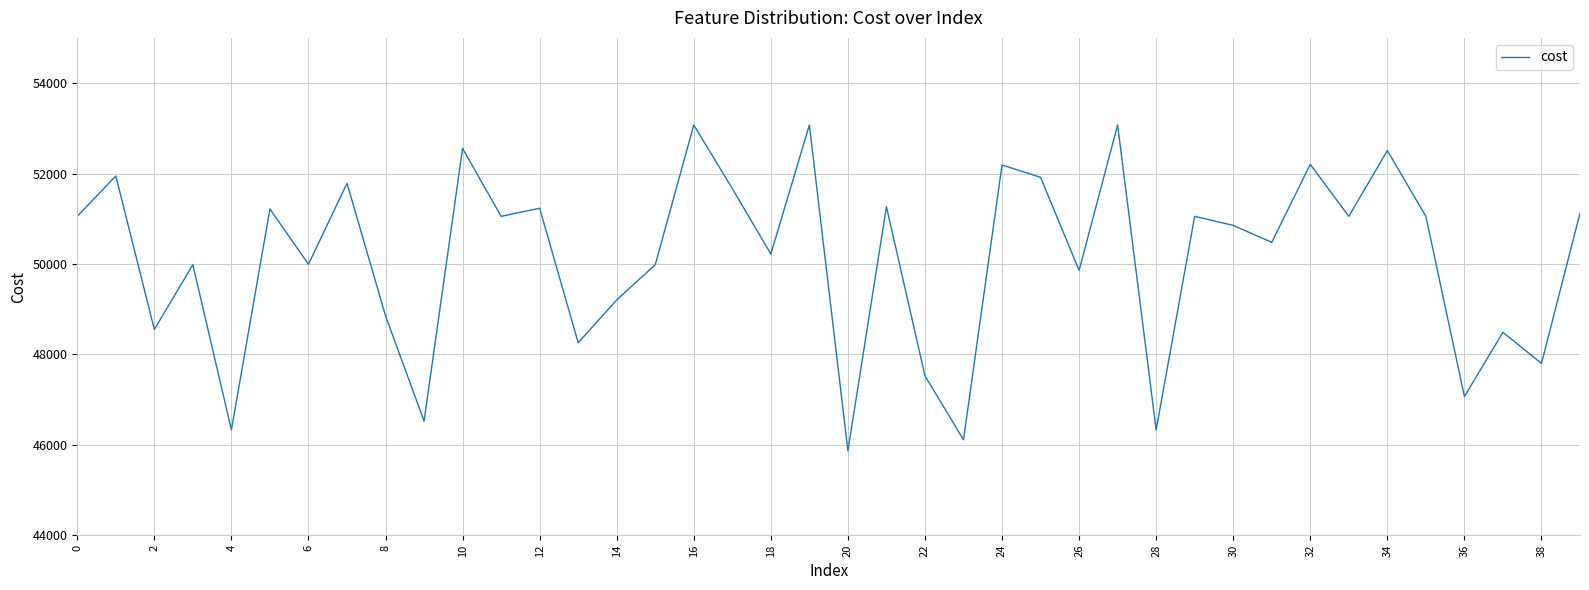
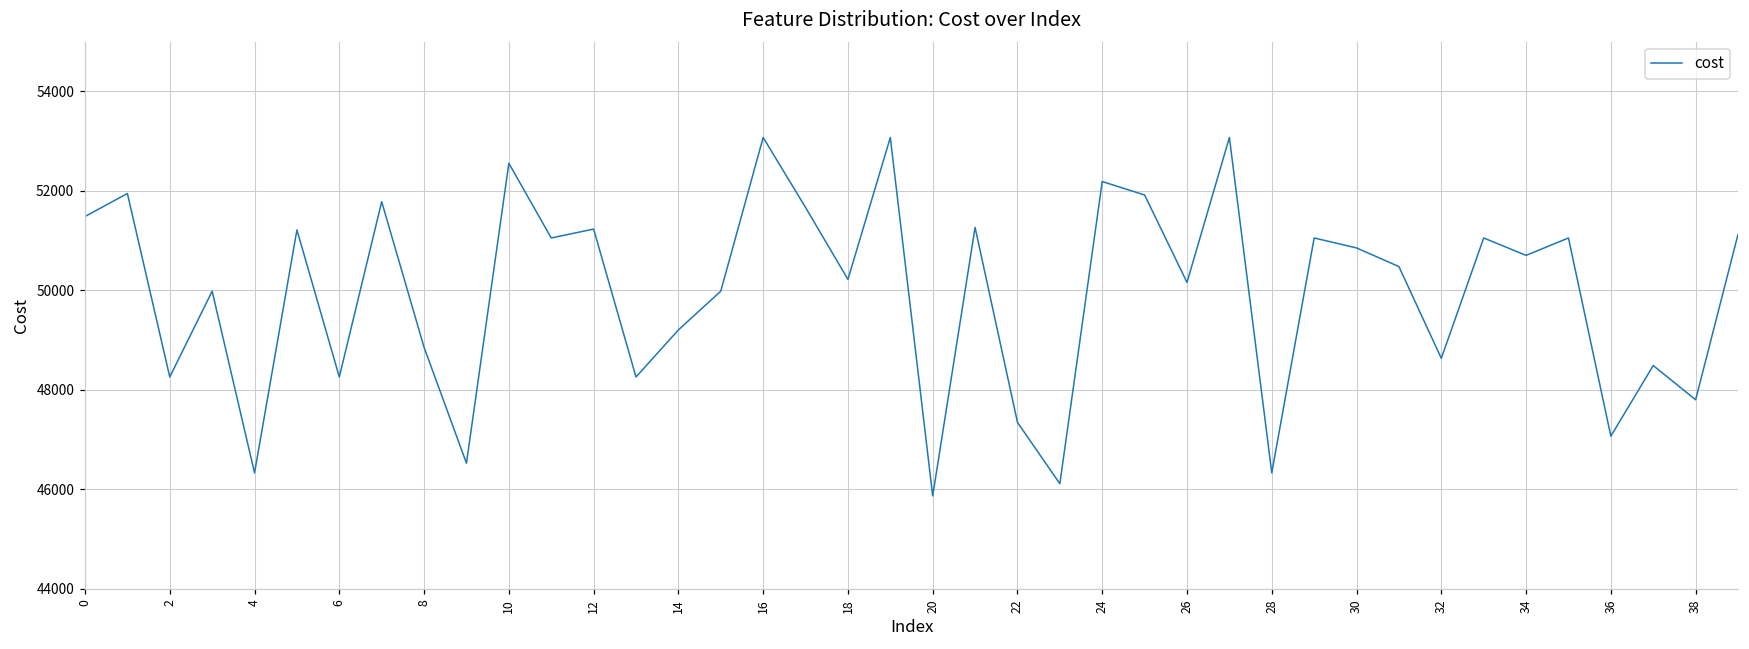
  {
-   "0": 51100,
-   "2": 48600,
+   "0": 51500,
+   "2": 48300,
    "4": 46300,
-   "6": 50000,
+   "6": 48300,
    "8": 48900,
    "10": 52600,
    "12": 51200,
    "14": 49200,
    "16": 53100,
    "18": 50200,
    "20": 45900,
-   "22": 47500,
+   "22": 47300,
    "24": 52200,
-   "26": 49900,
+   "26": 50200,
    "28": 46300,
    "30": 50900,
-   "32": 52200,
-   "34": 52500,
+   "32": 48600,
+   "34": 50700,
    "36": 47100,
    "38": 47800
  }
